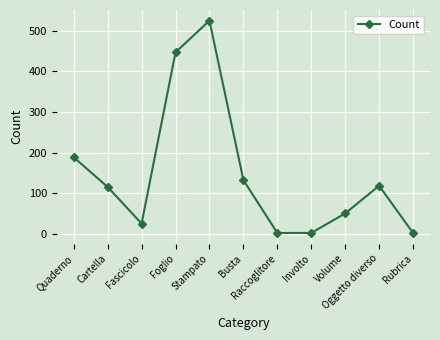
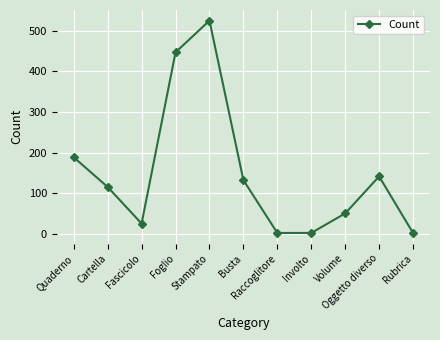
  {
    "Quaderno": 190,
    "Cartella": 120,
    "Fascicolo": 30,
    "Foglio": 450,
    "Stampato": 530,
    "Busta": 130,
    "Raccoglitore": 0,
    "Involto": 0,
    "Volume": 50,
-   "Oggetto diverso": 120,
+   "Oggetto diverso": 140,
    "Rubrica": 0
  }
